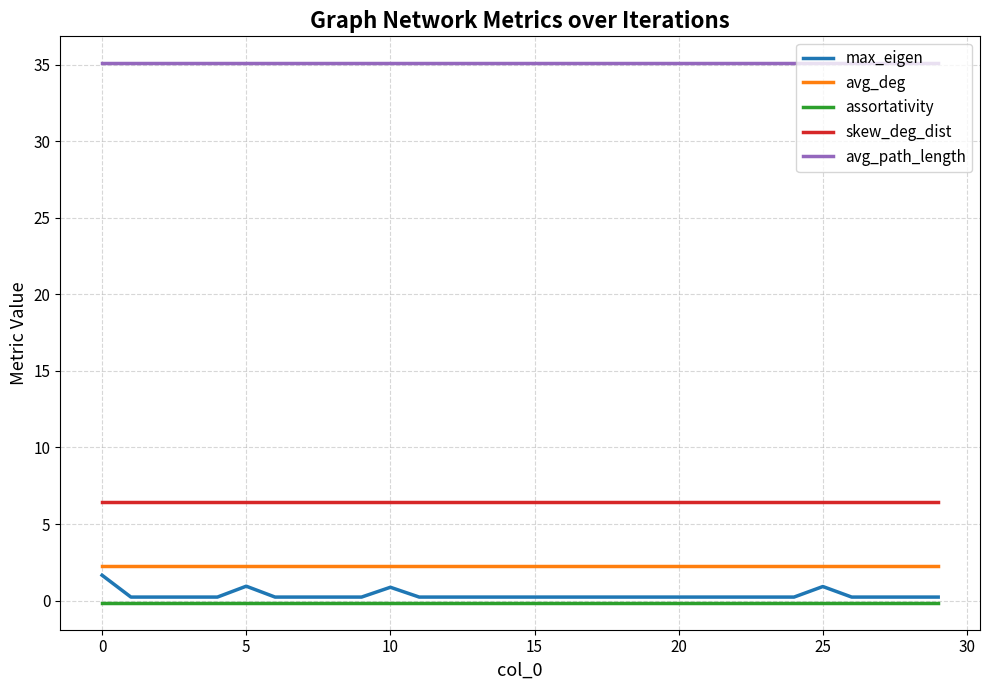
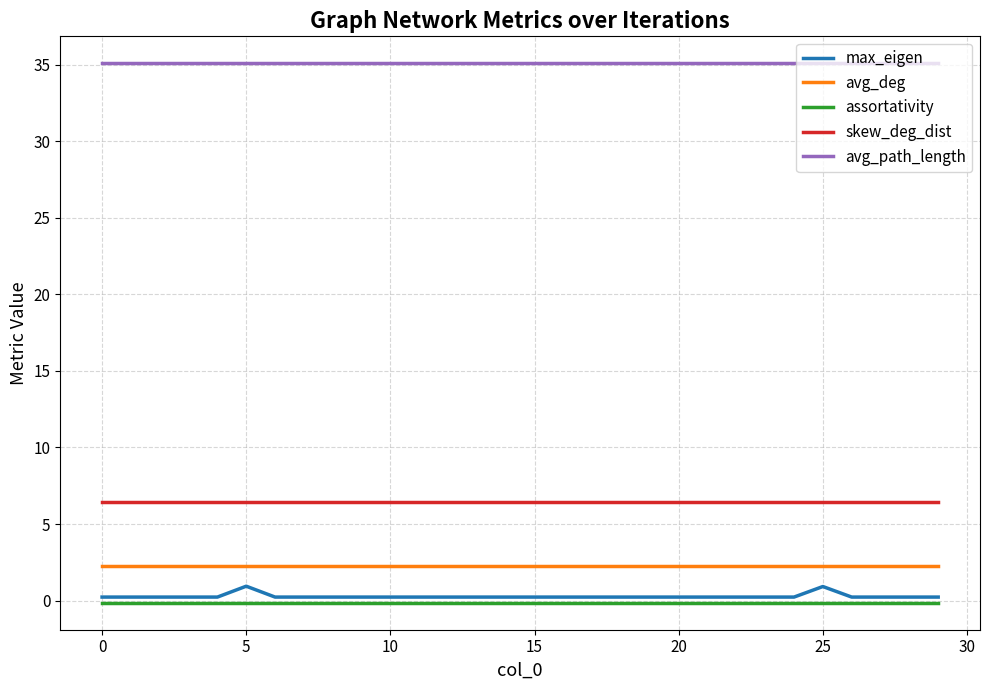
  {
    "max_eigen": {
-     "0": 1.7,
+     "0": 0.2,
      "5": 0.9,
-     "10": 0.9,
+     "10": 0.2,
      "15": 0.2,
      "20": 0.2,
      "25": 0.9
    },
    "avg_deg": {
      "0": 2.3,
      "5": 2.3,
      "10": 2.3,
      "15": 2.3,
      "20": 2.3,
      "25": 2.3
    },
    "assortativity": {
      "0": -0.1,
      "5": -0.1,
      "10": -0.1,
      "15": -0.1,
      "20": -0.1,
      "25": -0.1
    },
    "skew_deg_dist": {
      "0": 6.4,
      "5": 6.4,
      "10": 6.4,
      "15": 6.4,
      "20": 6.4,
      "25": 6.4
    },
    "avg_path_length": {
      "0": 35.1,
      "5": 35.1,
      "10": 35.1,
      "15": 35.1,
      "20": 35.1
    }
  }
